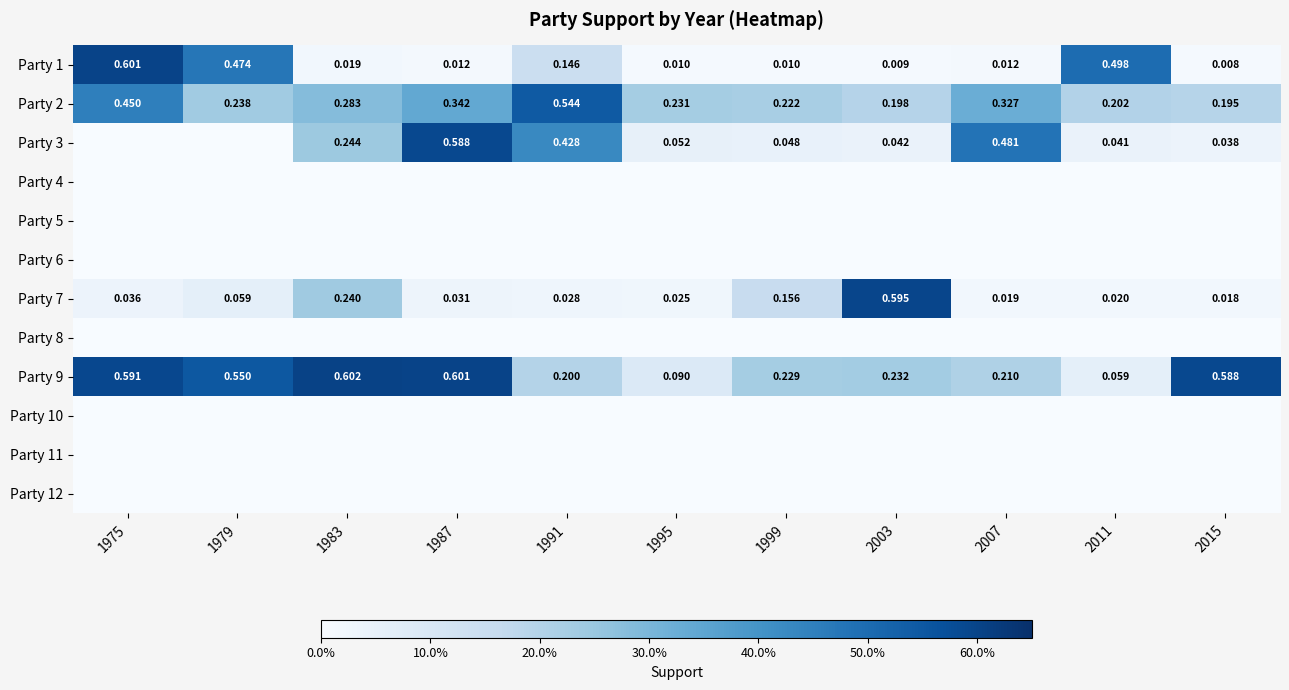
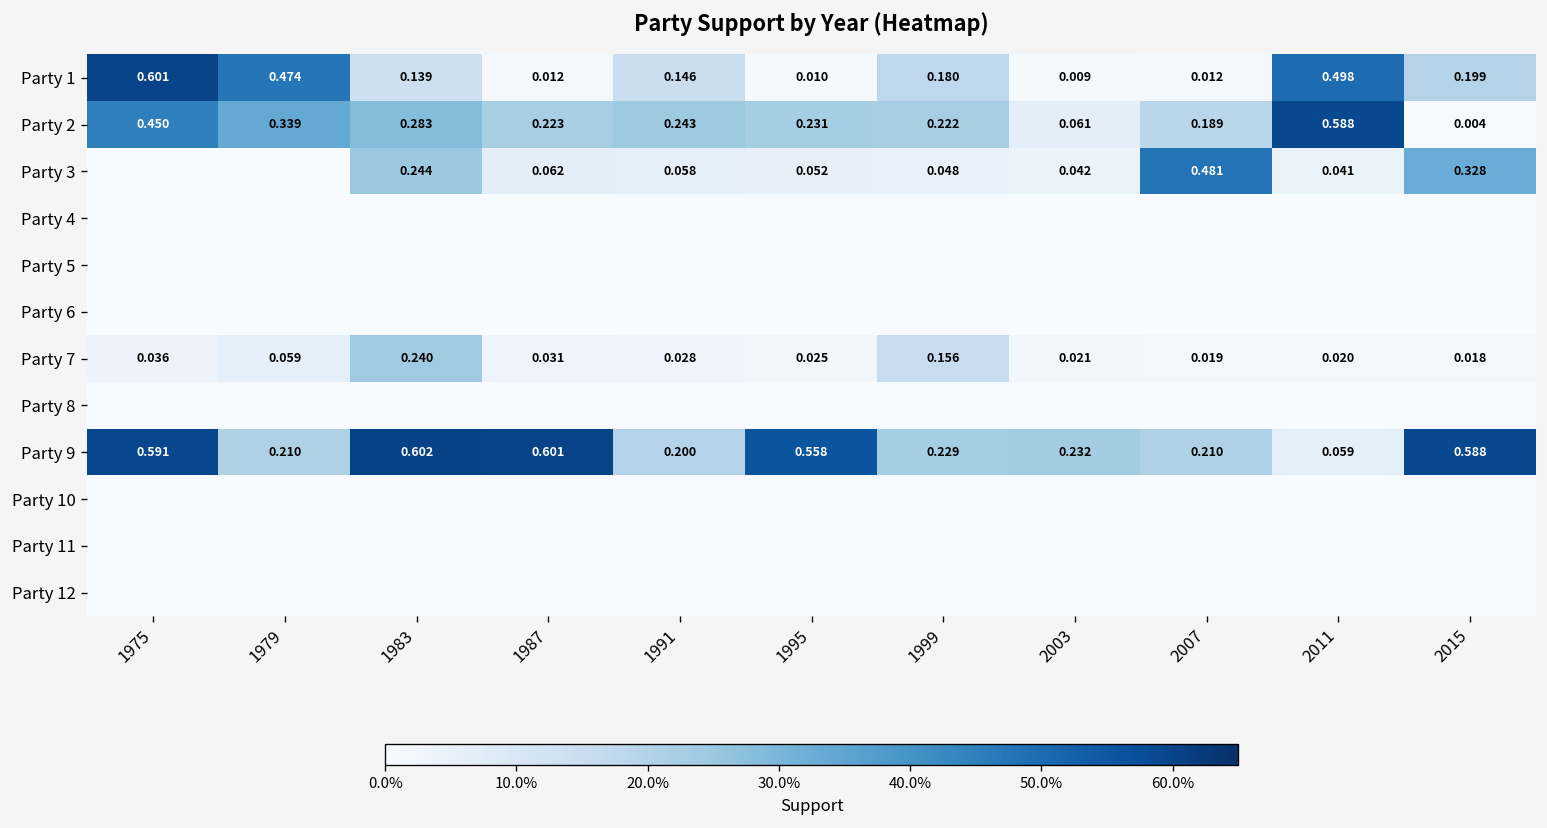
  {
    "Party 1": {
      "1975": 0.601,
      "1979": 0.474,
-     "1983": 0.019,
+     "1983": 0.139,
      "1987": 0.012,
      "1991": 0.146,
      "1995": 0.010,
-     "1999": 0.010,
+     "1999": 0.180,
      "2003": 0.009,
      "2007": 0.012,
      "2011": 0.498,
-     "2015": 0.008
+     "2015": 0.199
    },
    "Party 2": {
      "1975": 0.450,
-     "1979": 0.238,
+     "1979": 0.339,
      "1983": 0.283,
-     "1987": 0.342,
-     "1991": 0.544,
+     "1987": 0.223,
+     "1991": 0.243,
      "1995": 0.231,
      "1999": 0.222,
-     "2003": 0.198,
-     "2007": 0.327,
-     "2011": 0.202,
-     "2015": 0.195
+     "2003": 0.061,
+     "2007": 0.189,
+     "2011": 0.588,
+     "2015": 0.004
    },
    "Party 3": {
      "1983": 0.244,
-     "1987": 0.588,
-     "1991": 0.428,
+     "1987": 0.062,
+     "1991": 0.058,
      "1995": 0.052,
      "1999": 0.048,
      "2003": 0.042,
      "2007": 0.481,
      "2011": 0.041,
-     "2015": 0.038
+     "2015": 0.328
    },
    "Party 7": {
      "1975": 0.036,
      "1979": 0.059,
      "1983": 0.240,
      "1987": 0.031,
      "1991": 0.028,
      "1995": 0.025,
      "1999": 0.156,
-     "2003": 0.595,
+     "2003": 0.021,
      "2007": 0.019,
      "2011": 0.020,
      "2015": 0.018
    },
    "Party 9": {
      "1975": 0.591,
-     "1979": 0.550,
+     "1979": 0.210,
      "1983": 0.602,
      "1987": 0.601,
      "1991": 0.200,
-     "1995": 0.090,
+     "1995": 0.558,
      "1999": 0.229,
      "2003": 0.232,
      "2007": 0.210,
      "2011": 0.059,
      "2015": 0.588
    }
  }
